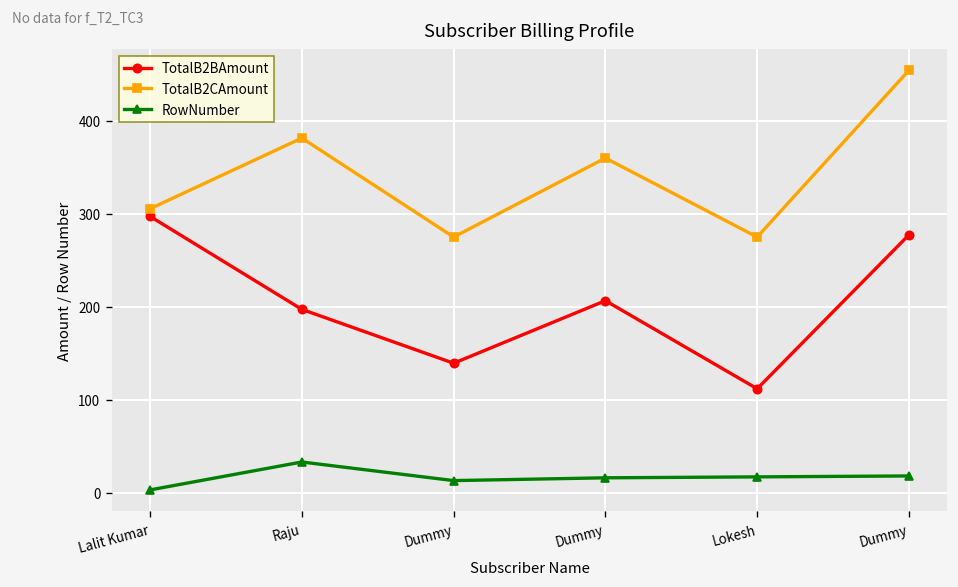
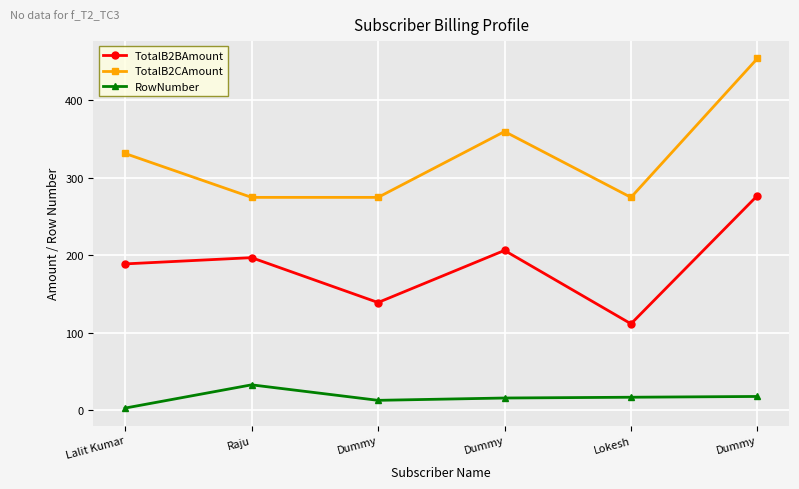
  {
    "TotalB2BAmount": {
-     "Lalit Kumar": 300,
+     "Lalit Kumar": 190,
      "Raju": 200,
      "Lokesh": 110
    },
    "TotalB2CAmount": {
-     "Lalit Kumar": 310,
-     "Raju": 380,
+     "Lalit Kumar": 330,
+     "Raju": 270,
      "Lokesh": 270
    },
    "RowNumber": {
      "Lalit Kumar": 0,
      "Raju": 30,
      "Lokesh": 20
    }
  }
